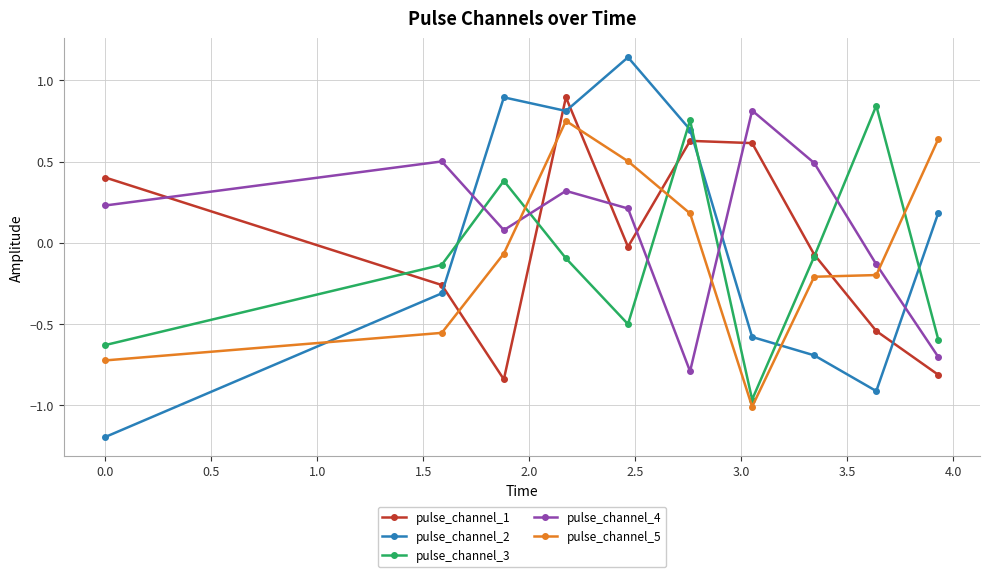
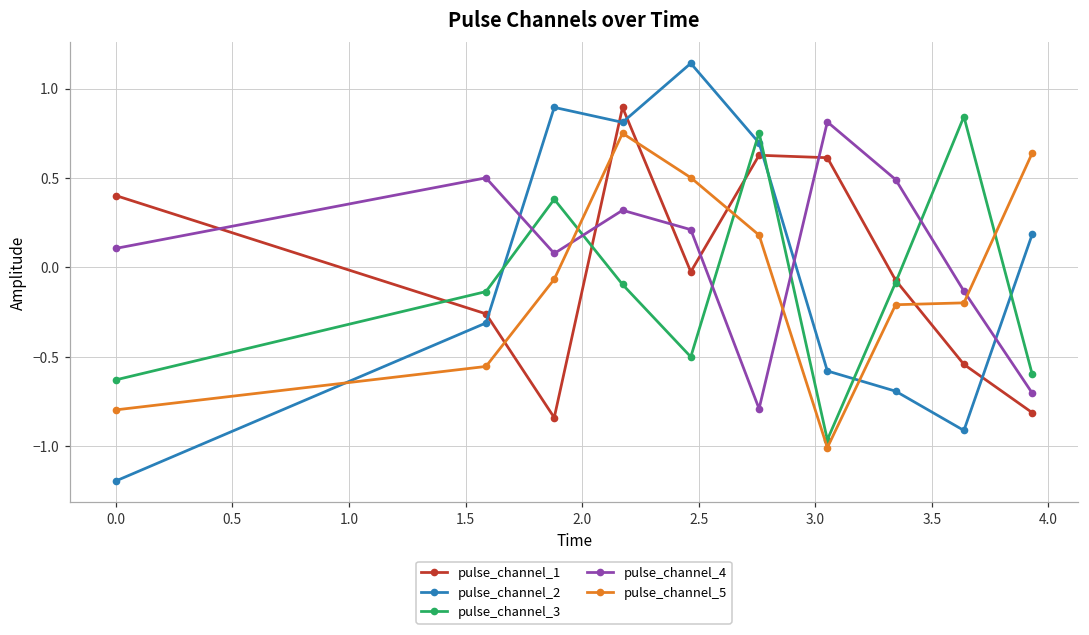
  {
    "pulse_channel_1": {
      "0.0": 0.40
    },
    "pulse_channel_2": {
      "0.0": -1.19
    },
    "pulse_channel_3": {
      "0.0": -0.63
    },
    "pulse_channel_4": {
-     "0.0": 0.23
+     "0.0": 0.11
    },
    "pulse_channel_5": {
-     "0.0": -0.72
+     "0.0": -0.80
    }
  }
